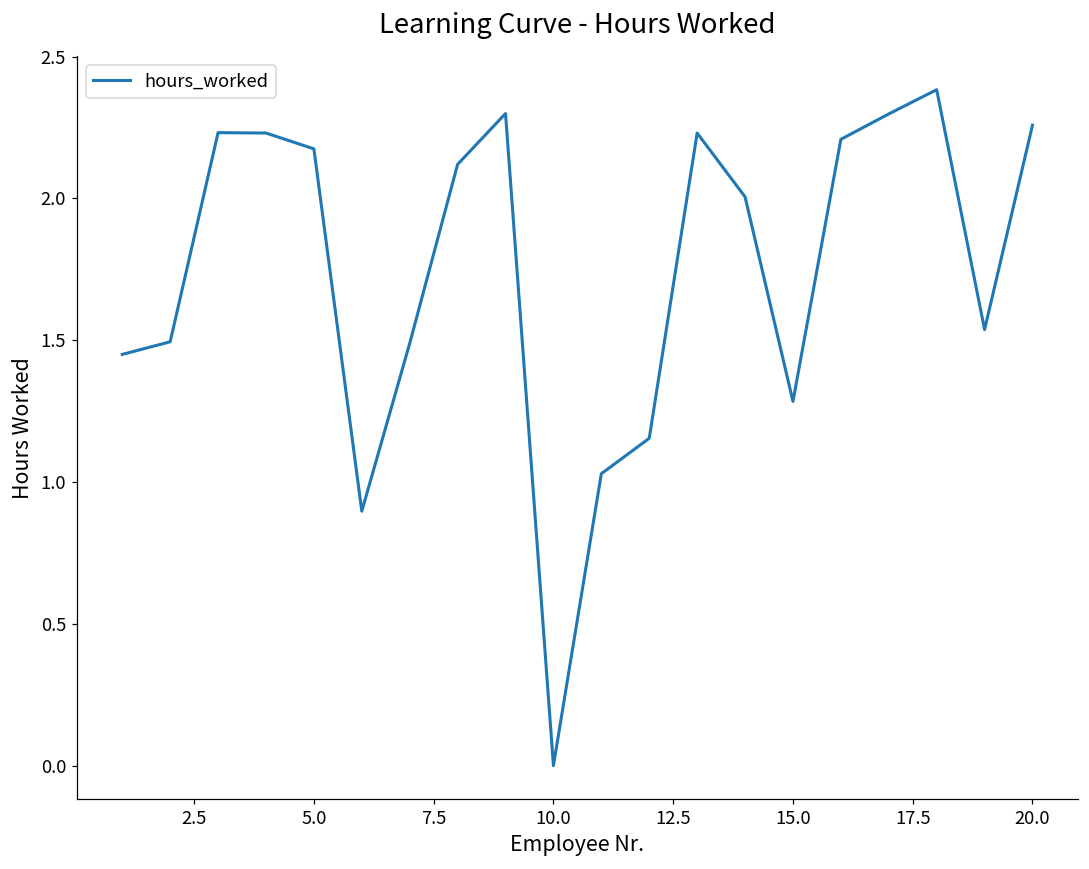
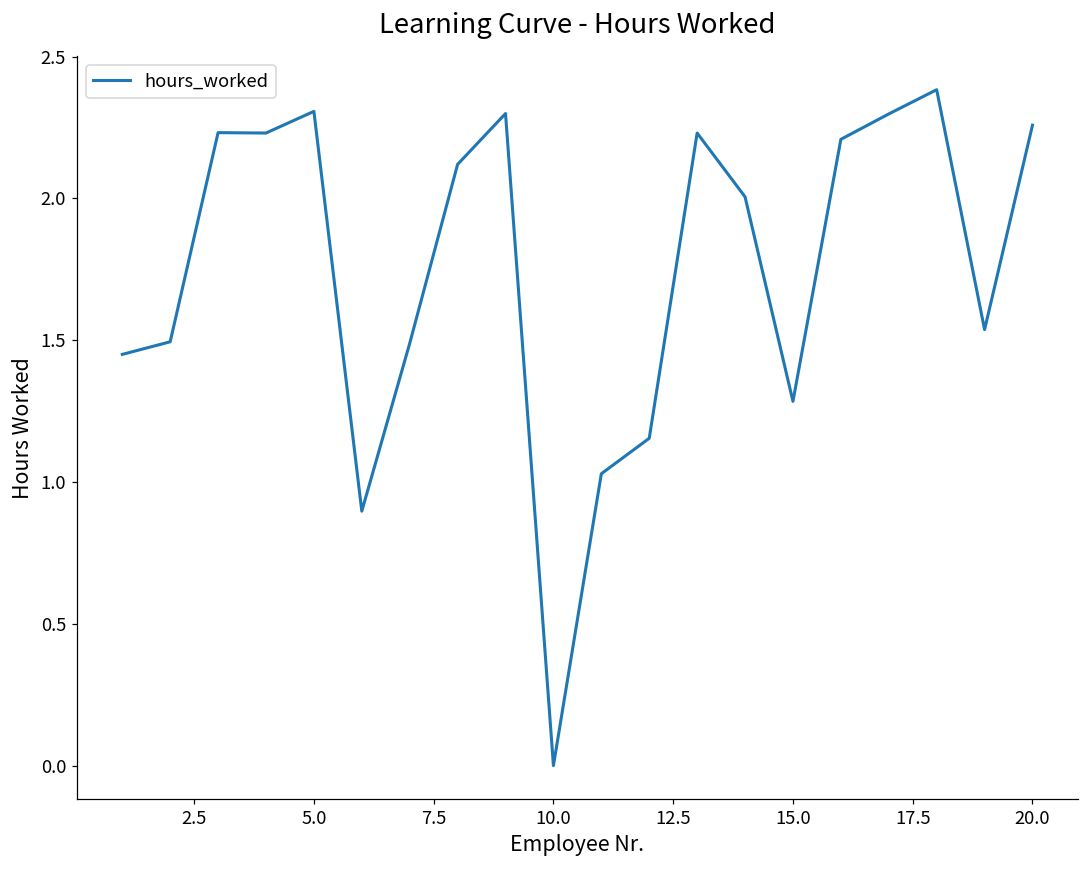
  {
-   "5.0": 2.17,
+   "5.0": 2.31,
    "10.0": 0.00,
    "15.0": 1.28,
    "20.0": 2.26
  }
